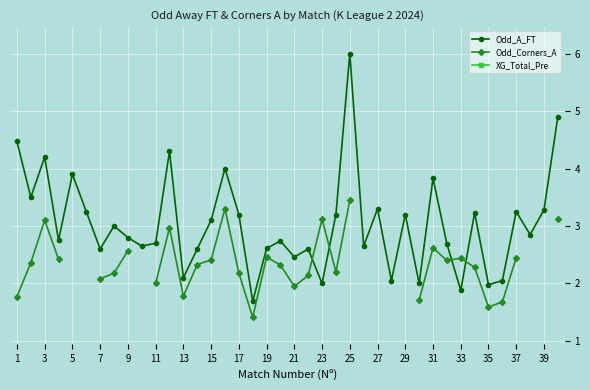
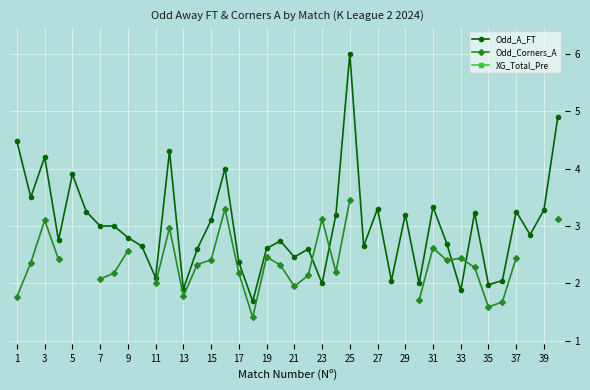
  {
    "Odd_A_FT": {
      "1": 4.5,
      "3": 4.2,
      "5": 3.9,
-     "7": 2.6,
+     "7": 3.0,
      "9": 2.8,
-     "11": 2.7,
-     "13": 2.1,
+     "11": 2.1,
+     "13": 1.9,
      "15": 3.1,
-     "17": 3.2,
+     "17": 2.4,
      "19": 2.6,
      "21": 2.5,
      "23": 2.0,
      "25": 6.0,
      "27": 3.3,
      "29": 3.2,
-     "31": 3.8,
+     "31": 3.3,
      "33": 1.9,
      "35": 2.0,
      "37": 3.3,
      "39": 3.3
    },
    "Odd_Corners_A": {
      "9": 2.6,
      "25": 3.5,
      "37": 2.5
    }
  }
